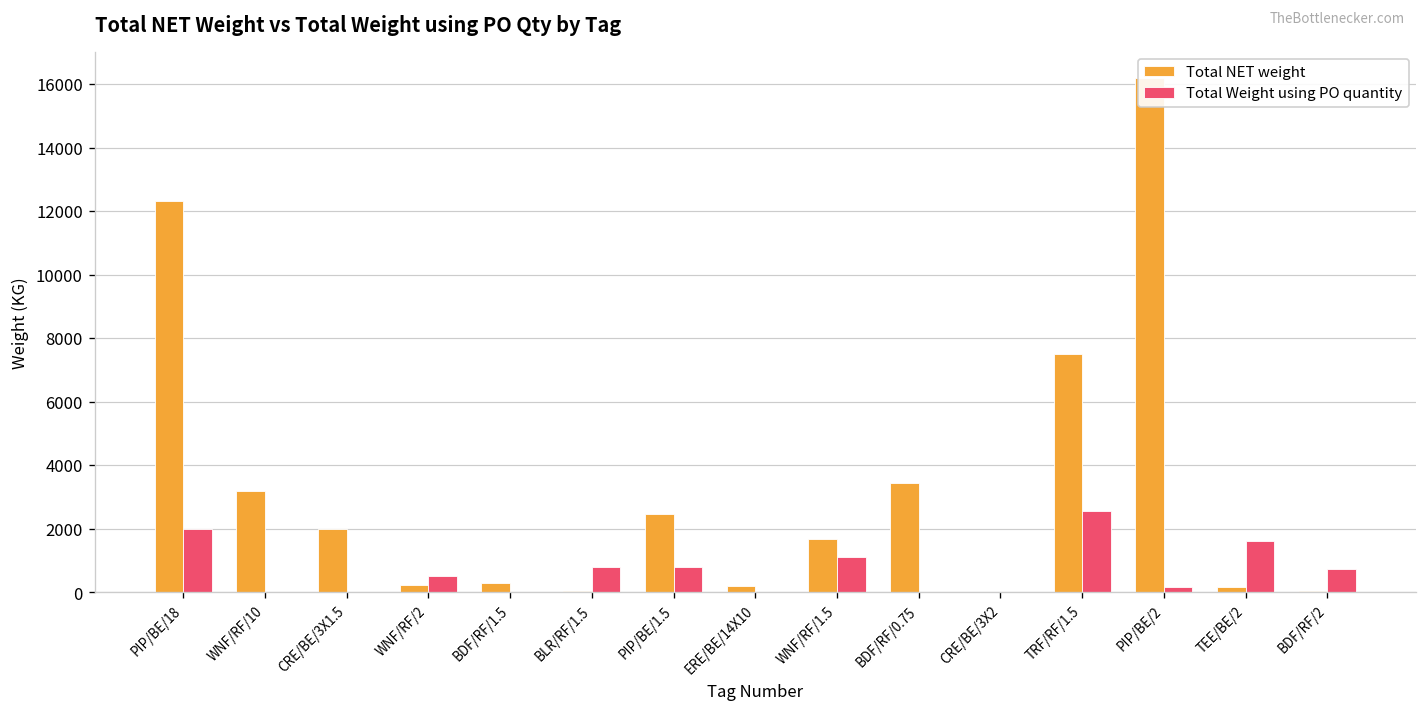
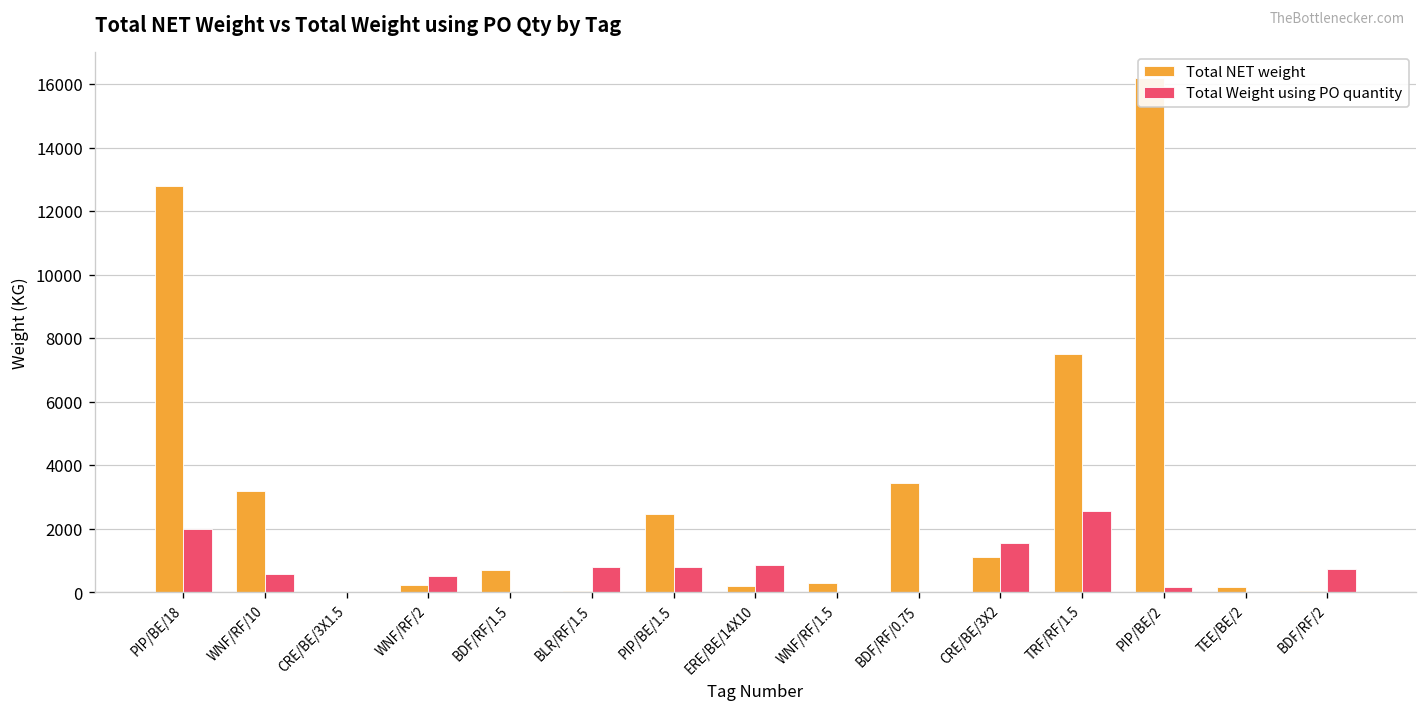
  {
    "Total NET weight": {
-     "PIP/BE/18": 12300,
+     "PIP/BE/18": 12800,
      "WNF/RF/10": 3200,
-     "CRE/BE/3X1.5": 2000,
+     "CRE/BE/3X1.5": 0,
      "WNF/RF/2": 200,
-     "BDF/RF/1.5": 300,
+     "BDF/RF/1.5": 700,
      "PIP/BE/1.5": 2500,
      "ERE/BE/14X10": 200,
-     "WNF/RF/1.5": 1700,
+     "WNF/RF/1.5": 300,
      "BDF/RF/0.75": 3400,
-     "CRE/BE/3X2": 0,
+     "CRE/BE/3X2": 1100,
      "TRF/RF/1.5": 7500,
      "TEE/BE/2": 200
    },
    "Total Weight using PO quantity": {
      "PIP/BE/18": 2000,
-     "WNF/RF/10": 0,
+     "WNF/RF/10": 600,
      "WNF/RF/2": 500,
      "BLR/RF/1.5": 800,
      "PIP/BE/1.5": 800,
-     "ERE/BE/14X10": 0,
-     "WNF/RF/1.5": 1100,
-     "CRE/BE/3X2": 0,
+     "ERE/BE/14X10": 900,
+     "WNF/RF/1.5": 0,
+     "CRE/BE/3X2": 1600,
      "TRF/RF/1.5": 2600,
      "PIP/BE/2": 200,
-     "TEE/BE/2": 1600,
+     "TEE/BE/2": 0,
      "BDF/RF/2": 700
    }
  }
